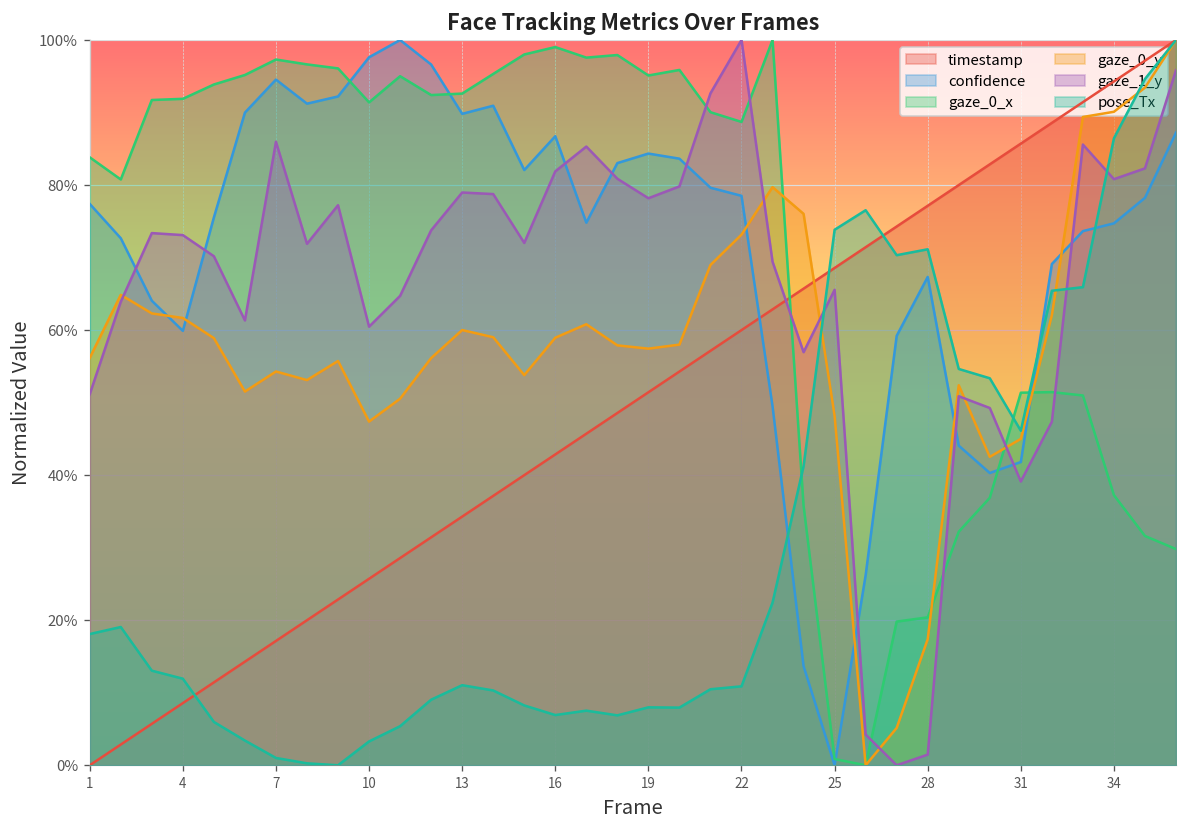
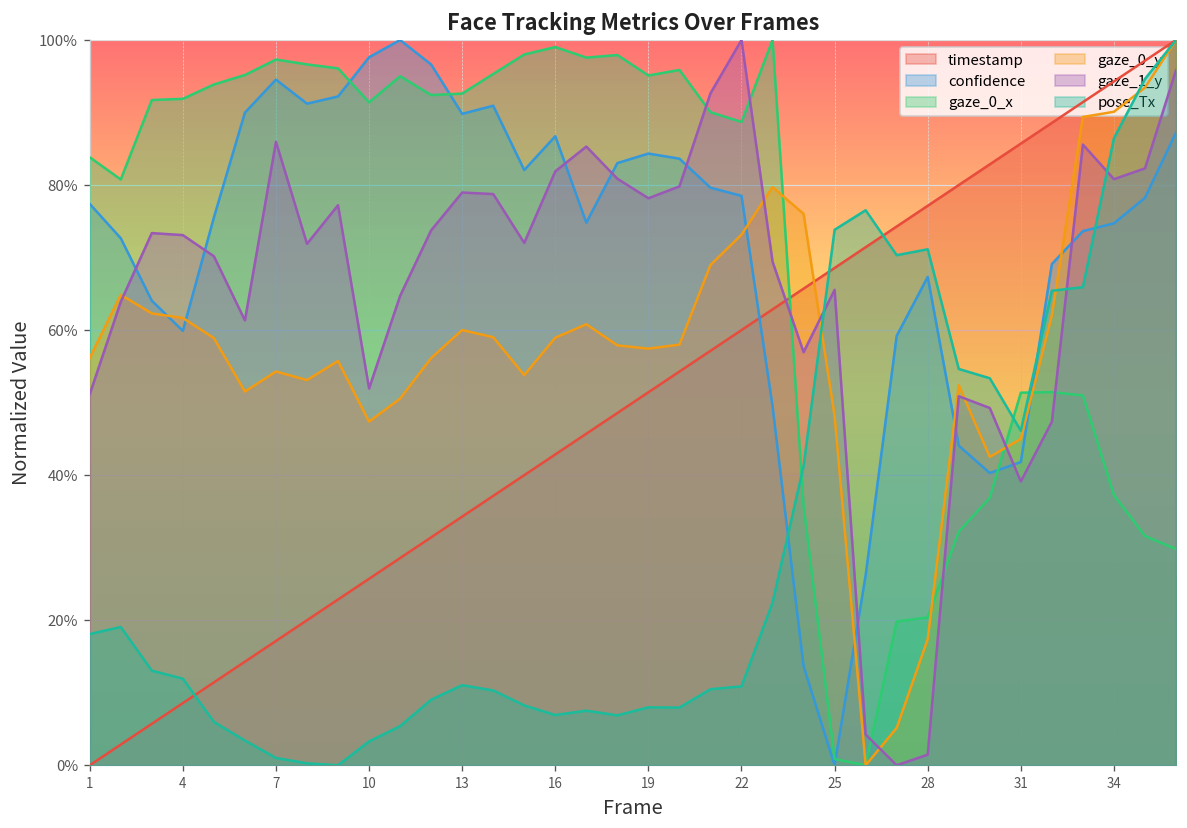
  {
    "gaze_1_y": {
      "1": "51%",
      "4": "73%",
      "7": "86%",
-     "10": "60%",
+     "10": "52%",
      "13": "79%",
      "16": "82%",
      "19": "78%",
      "22": "100%",
      "25": "66%",
      "28": "1%",
      "31": "39%",
      "34": "81%"
    }
  }
